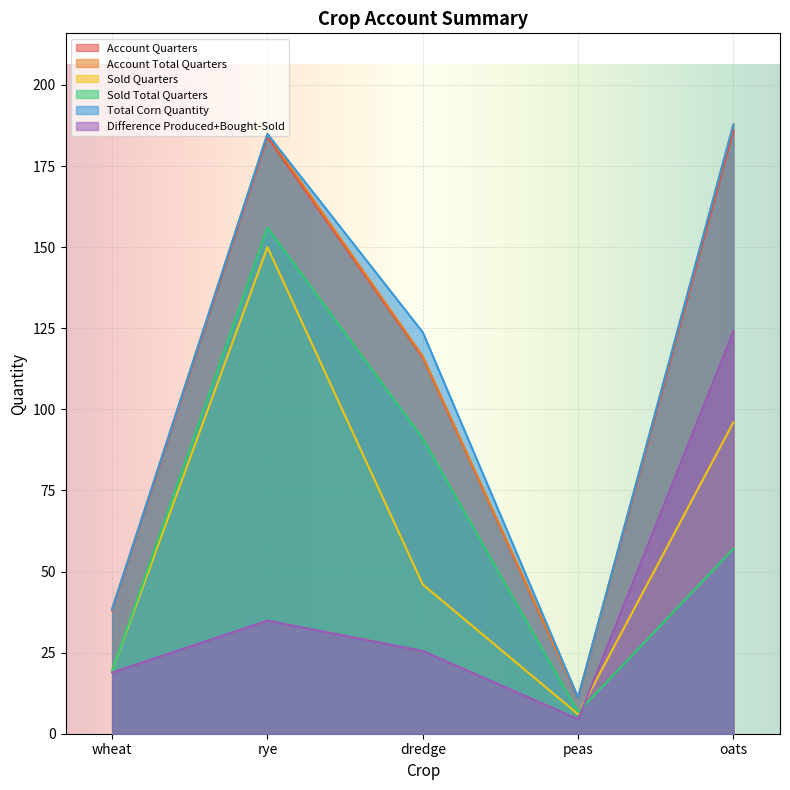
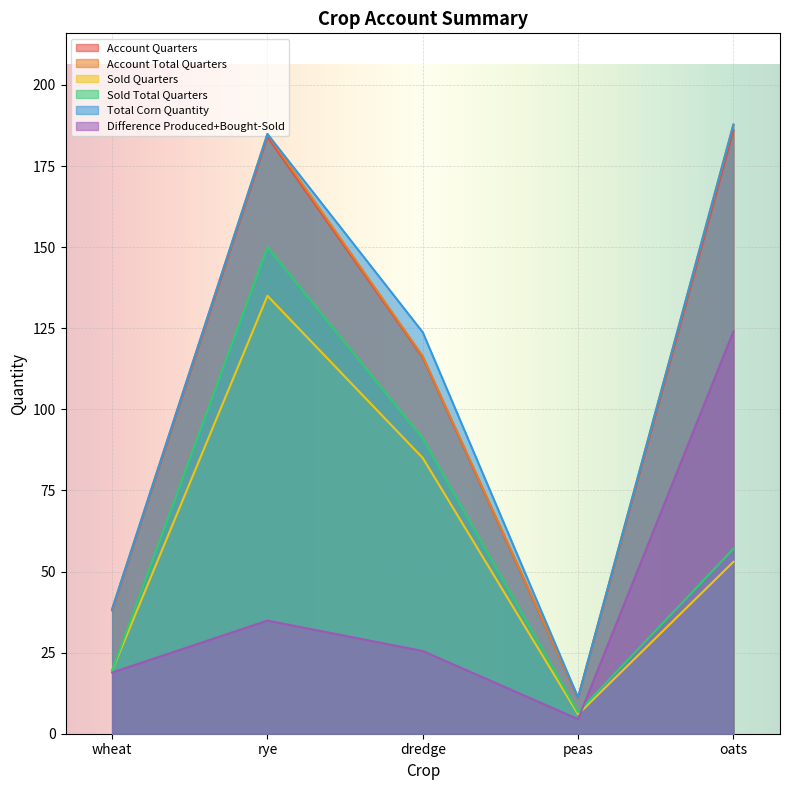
  {
    "Sold Quarters": {
-     "rye": 150,
-     "dredge": 46,
-     "oats": 96
+     "rye": 135,
+     "dredge": 85,
+     "oats": 53
    },
    "Sold Total Quarters": {
-     "rye": 156,
+     "rye": 150,
      "dredge": 91,
      "oats": 57
    },
    "Total Corn Quantity": {
      "dredge": 124
    },
    "Difference Produced+Bought-Sold": {
      "rye": 35,
      "dredge": 26,
      "peas": 5,
      "oats": 124
    }
  }
